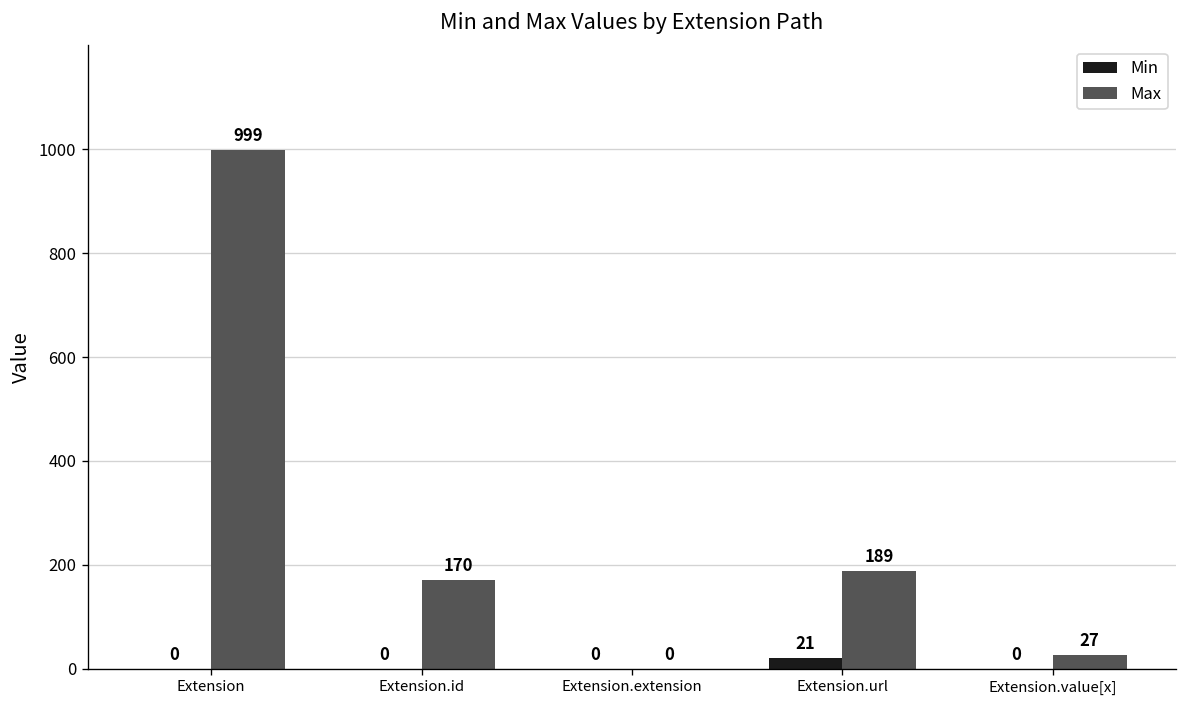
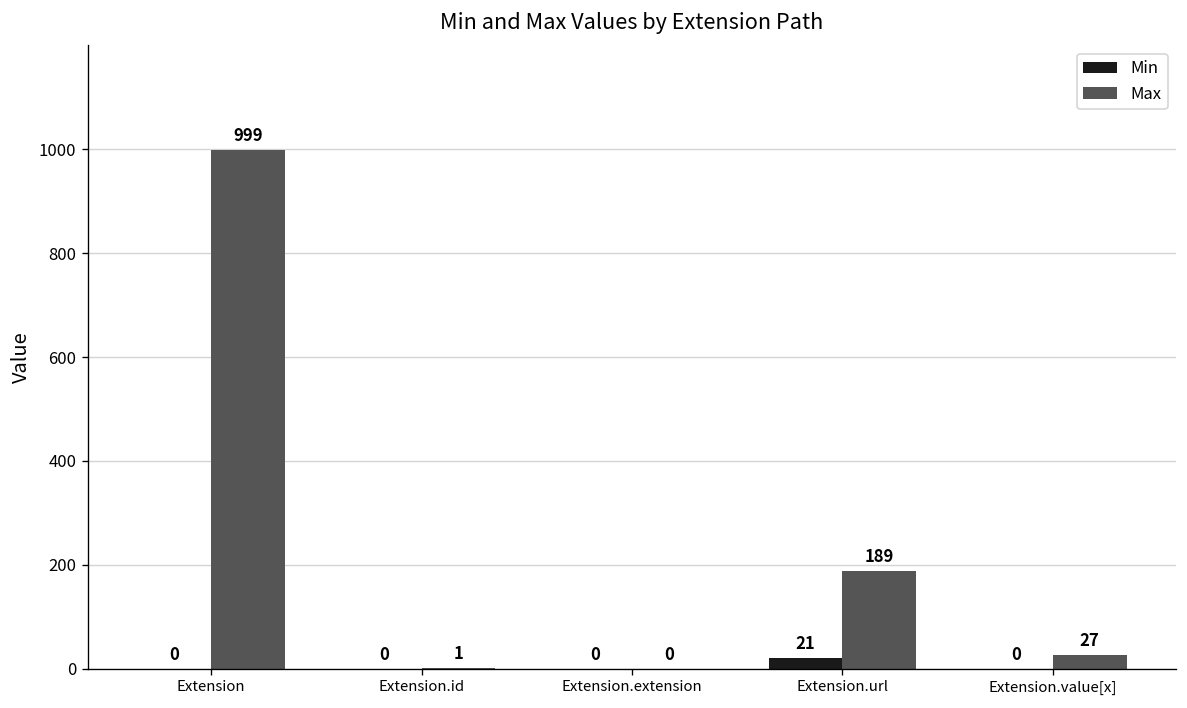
  {
    "Min": {
      "Extension": 0,
      "Extension.id": 0,
      "Extension.extension": 0,
      "Extension.url": 21,
      "Extension.value[x]": 0
    },
    "Max": {
      "Extension": 999,
-     "Extension.id": 170,
+     "Extension.id": 1,
      "Extension.extension": 0,
      "Extension.url": 189,
      "Extension.value[x]": 27
    }
  }
